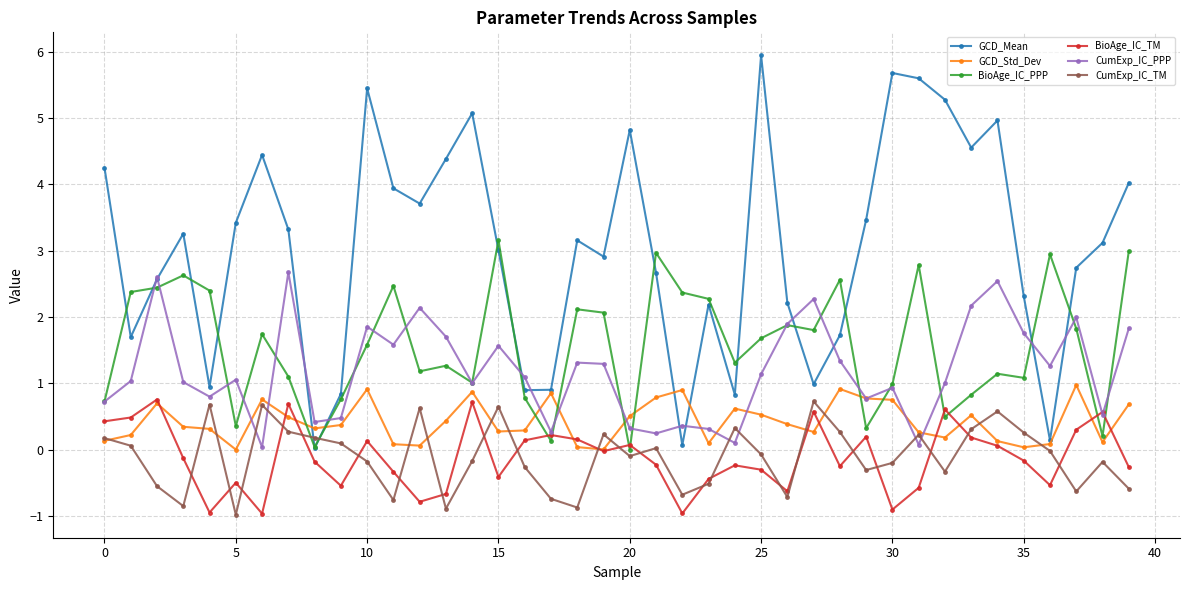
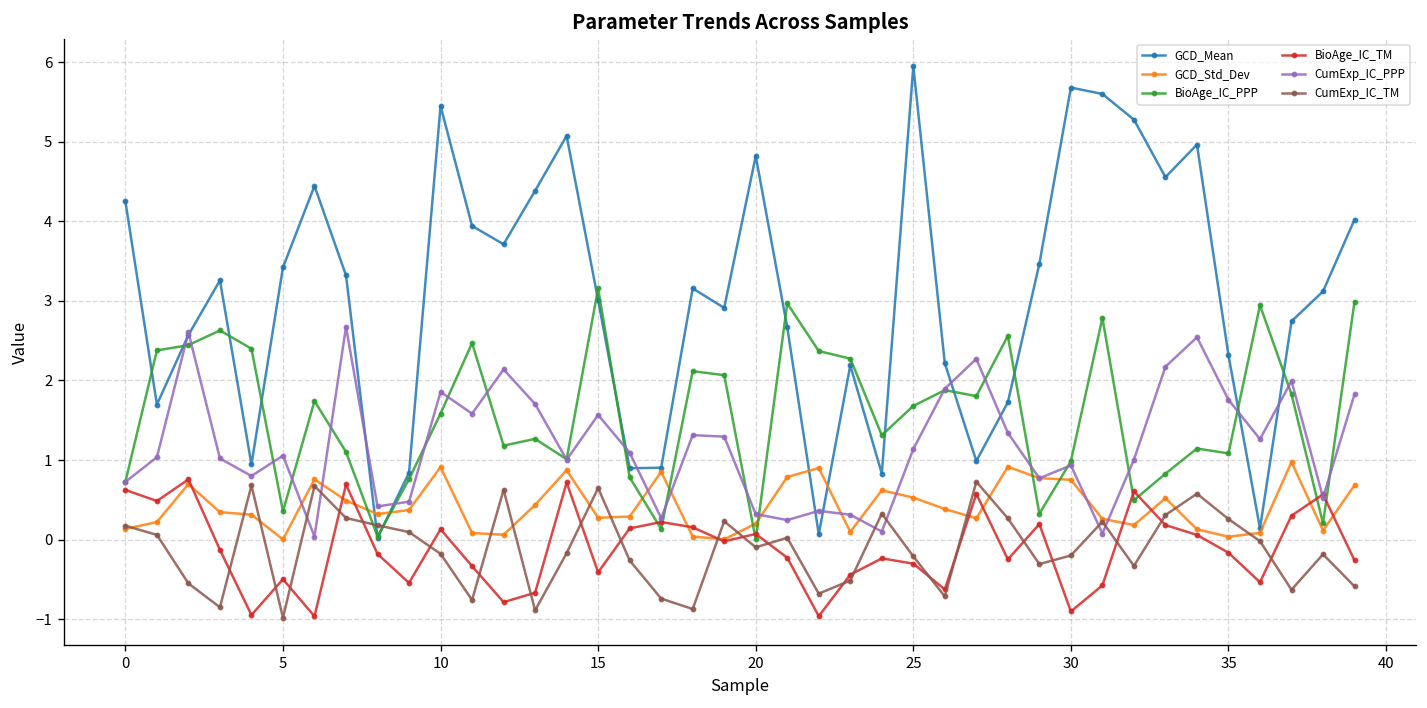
  {
    "GCD_Mean": {
      "0": 4.3,
      "5": 3.4,
      "10": 5.4,
      "15": 3.0,
      "20": 4.8,
      "25": 5.9,
      "30": 5.7,
      "35": 2.3
    },
    "GCD_Std_Dev": {
      "0": 0.1,
      "5": 0.0,
      "10": 0.9,
      "15": 0.3,
-     "20": 0.5,
+     "20": 0.2,
      "25": 0.5,
      "30": 0.8,
      "35": 0.0
    },
    "BioAge_IC_PPP": {
      "5": 0.4,
      "10": 1.6,
      "15": 3.2,
      "20": 0.0,
      "25": 1.7,
      "30": 1.0,
      "35": 1.1
    },
    "BioAge_IC_TM": {
-     "0": 0.4,
+     "0": 0.6,
      "5": -0.5,
      "10": 0.1,
      "15": -0.4,
      "20": 0.1,
      "25": -0.3,
      "30": -0.9,
      "35": -0.2
    },
    "CumExp_IC_PPP": {
      "5": 1.1,
      "10": 1.9,
      "15": 1.6,
      "20": 0.3,
      "25": 1.1,
      "30": 0.9,
      "35": 1.8
    },
    "CumExp_IC_TM": {
      "0": 0.2,
      "5": -1.0,
      "10": -0.2,
      "15": 0.6,
      "20": -0.1,
-     "25": -0.1,
+     "25": -0.2,
      "30": -0.2,
      "35": 0.3
    }
  }
